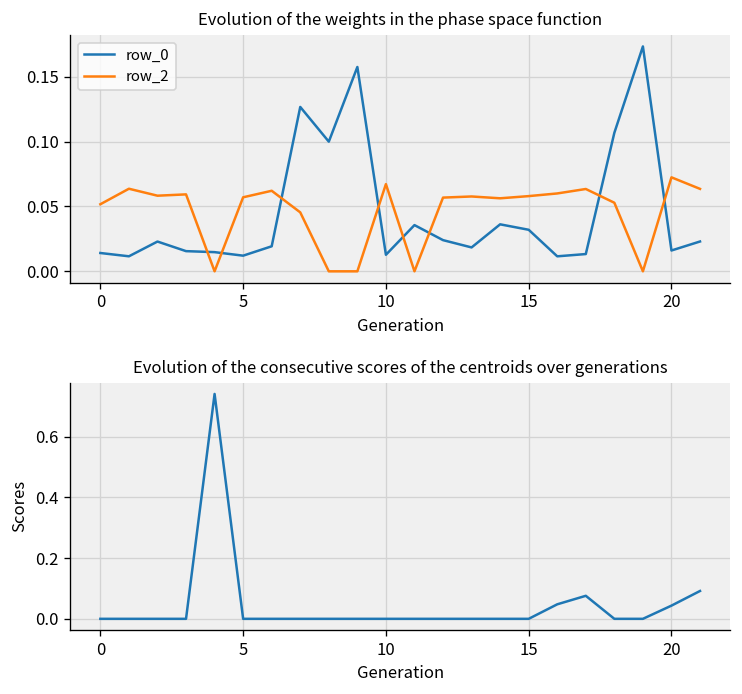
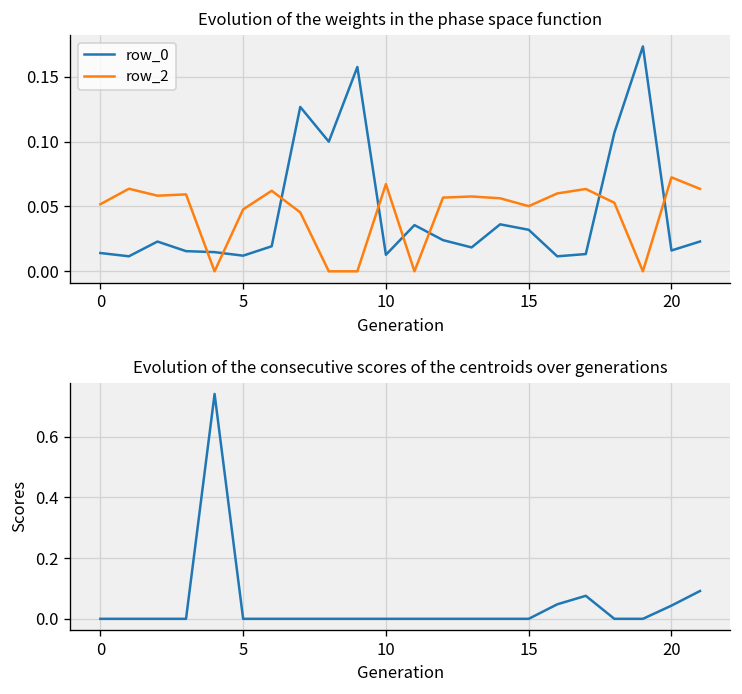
  {
    "Evolution of the weights in the phase space function": {
      "row_0": {
        "0": 0.014,
        "5": 0.012,
        "10": 0.013,
        "15": 0.032,
        "20": 0.016
      },
      "row_2": {
        "0": 0.052,
-       "5": 0.057,
+       "5": 0.048,
        "10": 0.067,
-       "15": 0.058,
+       "15": 0.050,
        "20": 0.072
      }
    },
    "Evolution of the consecutive scores of the centroids over generations": {
      "0": 0.00,
      "5": 0.00,
      "10": 0.00,
      "15": 0.00,
      "20": 0.04
    }
  }
